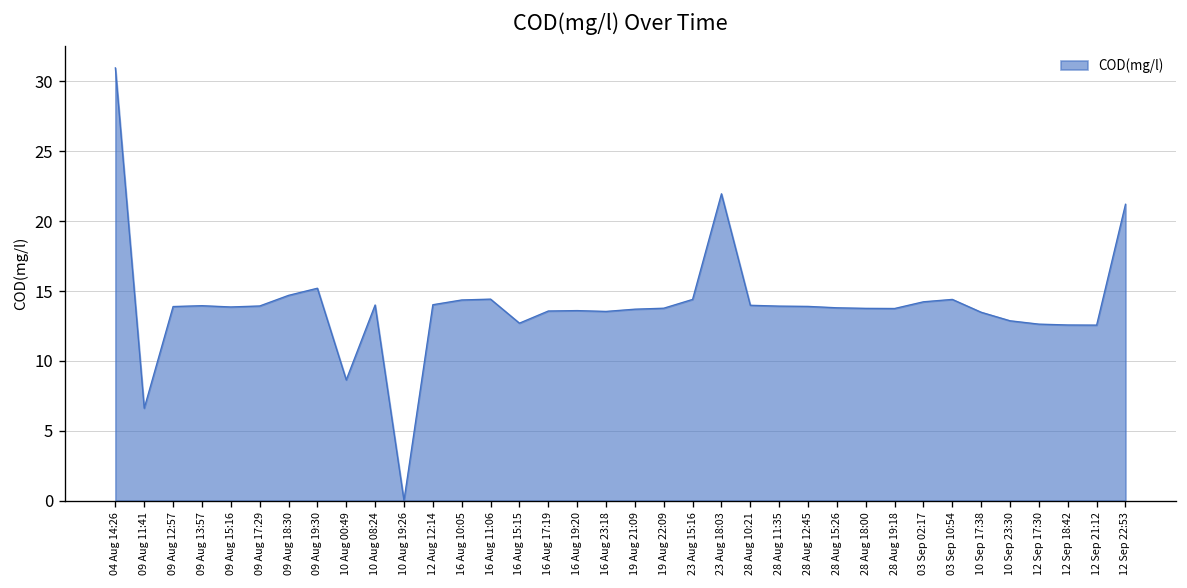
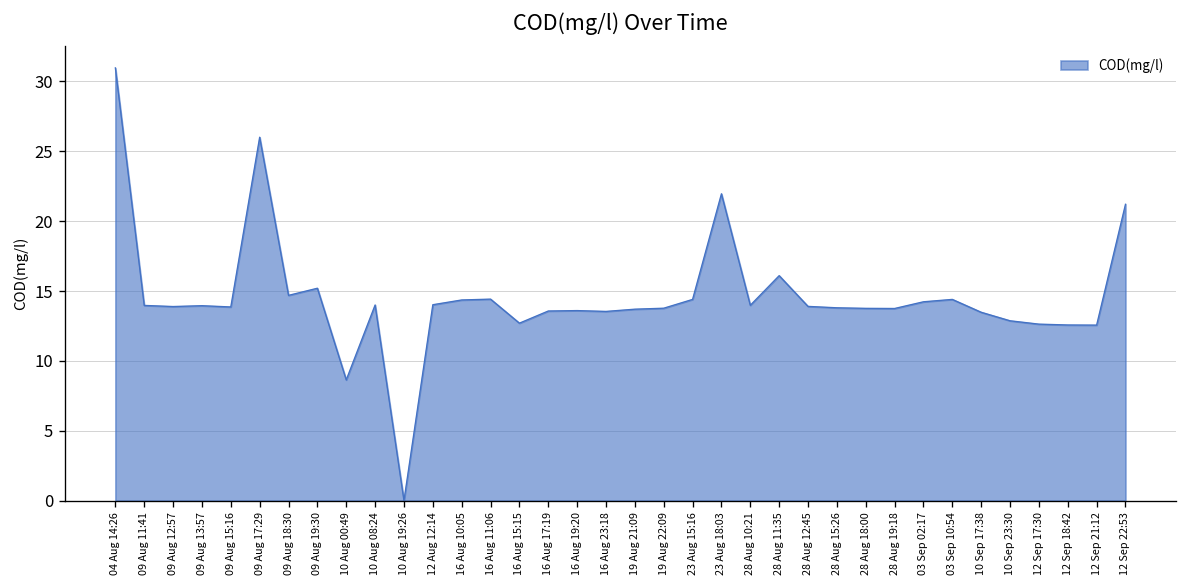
  {
    "04 Aug 14:26": 31.0,
-   "09 Aug 11:41": 6.6,
+   "09 Aug 11:41": 14.0,
    "09 Aug 12:57": 13.9,
    "09 Aug 13:57": 14.0,
    "09 Aug 15:16": 13.9,
-   "09 Aug 17:29": 13.9,
+   "09 Aug 17:29": 26.0,
    "09 Aug 18:30": 14.7,
    "09 Aug 19:30": 15.2,
    "10 Aug 00:49": 8.6,
    "10 Aug 08:24": 14.0,
    "10 Aug 19:26": 0.0,
    "12 Aug 12:14": 14.0,
    "16 Aug 10:05": 14.4,
    "16 Aug 11:06": 14.4,
    "16 Aug 15:15": 12.7,
    "16 Aug 17:19": 13.6,
    "16 Aug 19:20": 13.6,
    "16 Aug 23:18": 13.5,
    "19 Aug 21:09": 13.7,
    "19 Aug 22:09": 13.8,
    "23 Aug 15:16": 14.4,
    "23 Aug 18:03": 22.0,
    "28 Aug 10:21": 14.0,
-   "28 Aug 11:35": 13.9,
+   "28 Aug 11:35": 16.1,
    "28 Aug 12:45": 13.9,
    "28 Aug 15:26": 13.8,
    "28 Aug 18:00": 13.8,
    "28 Aug 19:18": 13.8,
    "03 Sep 02:17": 14.2,
    "03 Sep 10:54": 14.4,
    "10 Sep 17:38": 13.5,
    "10 Sep 23:30": 12.9,
    "12 Sep 17:30": 12.6,
    "12 Sep 18:42": 12.6,
    "12 Sep 21:12": 12.6,
    "12 Sep 22:53": 21.2
  }
